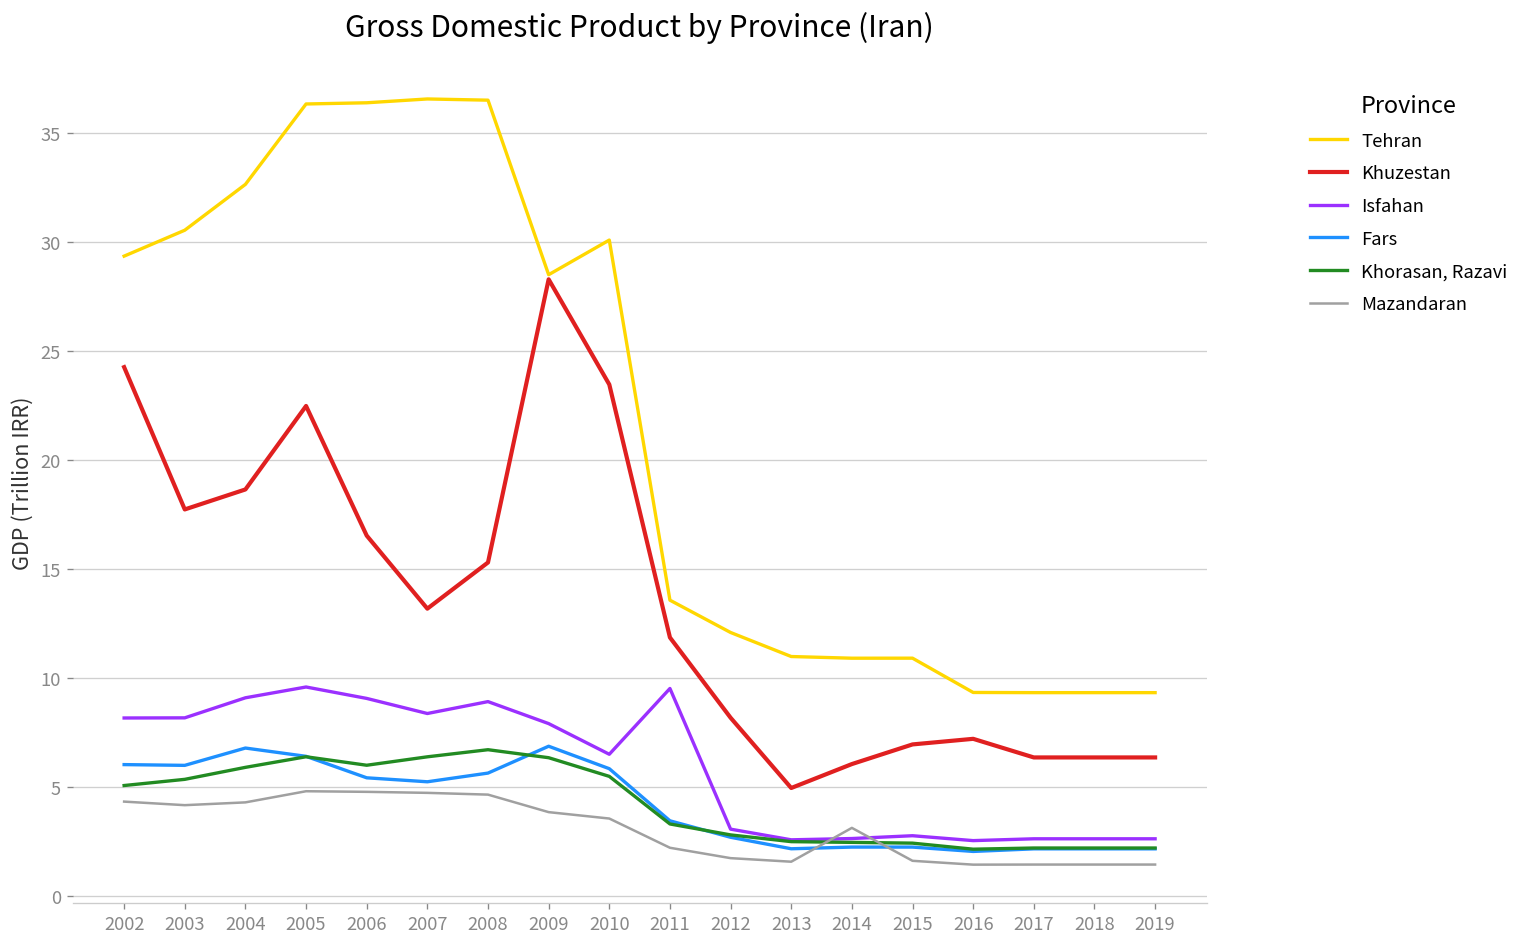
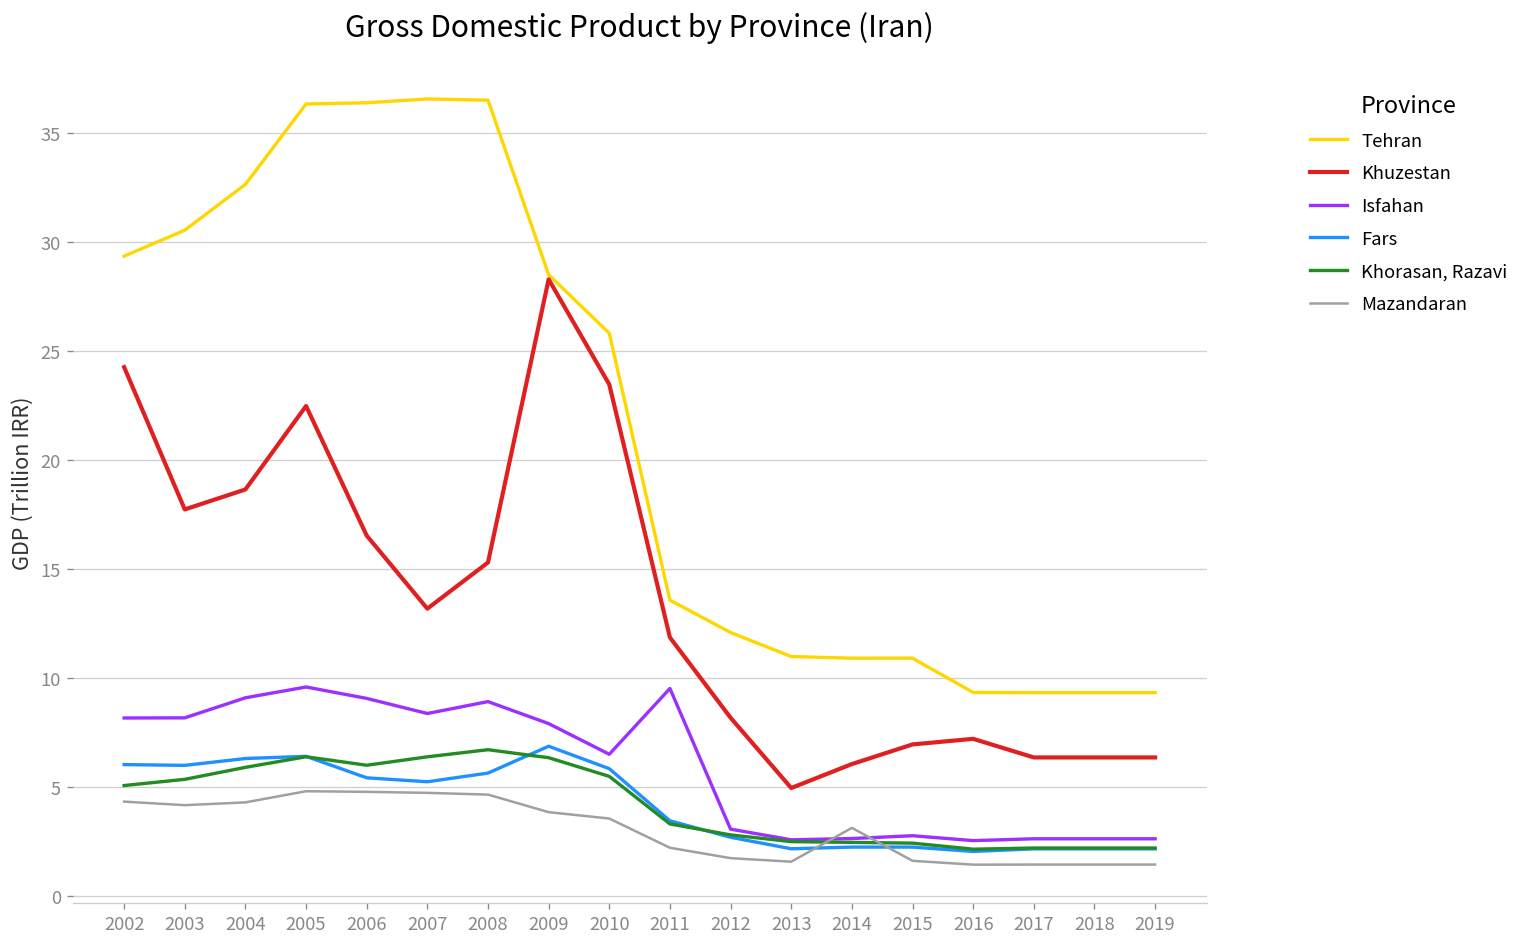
  {
    "Tehran": {
      "2002": 29.4,
      "2003": 30.5,
      "2004": 32.6,
      "2005": 36.3,
      "2006": 36.4,
      "2007": 36.6,
      "2008": 36.5,
      "2009": 28.5,
-     "2010": 30.1,
+     "2010": 25.8,
      "2011": 13.6,
      "2012": 12.1,
      "2013": 11.0,
      "2014": 10.9,
      "2015": 10.9,
      "2016": 9.3,
      "2017": 9.3,
      "2018": 9.3,
      "2019": 9.3
    },
    "Khuzestan": {
      "2002": 24.3,
      "2003": 17.7,
      "2004": 18.7,
      "2005": 22.5,
      "2006": 16.5,
      "2007": 13.2,
      "2008": 15.3,
      "2009": 28.3,
      "2010": 23.5,
      "2011": 11.9,
      "2012": 8.2,
      "2013": 5.0,
      "2014": 6.1,
      "2015": 7.0,
      "2016": 7.2,
      "2017": 6.4,
      "2018": 6.4,
      "2019": 6.4
    },
    "Isfahan": {
      "2002": 8.2,
      "2003": 8.2,
      "2004": 9.1,
      "2005": 9.6,
      "2006": 9.1,
      "2007": 8.4,
      "2008": 8.9,
      "2009": 7.9,
      "2010": 6.5,
      "2011": 9.5,
      "2012": 3.1,
      "2014": 2.7,
      "2015": 2.8,
      "2016": 2.6,
      "2017": 2.6,
      "2018": 2.6,
      "2019": 2.6
    },
    "Fars": {
      "2002": 6.0,
      "2003": 6.0,
-     "2004": 6.8,
+     "2004": 6.3,
      "2006": 5.4,
      "2007": 5.3,
      "2008": 5.7,
      "2009": 6.9,
      "2010": 5.9,
      "2011": 3.5,
      "2013": 2.2,
      "2014": 2.3,
      "2015": 2.3
    },
    "Khorasan, Razavi": {
      "2002": 5.1,
      "2003": 5.4,
      "2004": 5.9,
      "2006": 6.0,
      "2007": 6.4,
      "2008": 6.7,
      "2009": 6.4,
      "2010": 5.5,
      "2011": 3.3,
      "2014": 2.5,
      "2015": 2.4
    },
    "Mazandaran": {
      "2002": 4.3,
      "2003": 4.2,
      "2004": 4.3,
      "2005": 4.8,
      "2006": 4.8,
      "2007": 4.7,
      "2008": 4.7,
      "2009": 3.9,
      "2010": 3.6,
      "2011": 2.2,
      "2012": 1.8,
      "2013": 1.6,
      "2014": 3.1,
      "2015": 1.6,
      "2016": 1.5,
      "2017": 1.5,
      "2018": 1.5,
      "2019": 1.5
    }
  }
